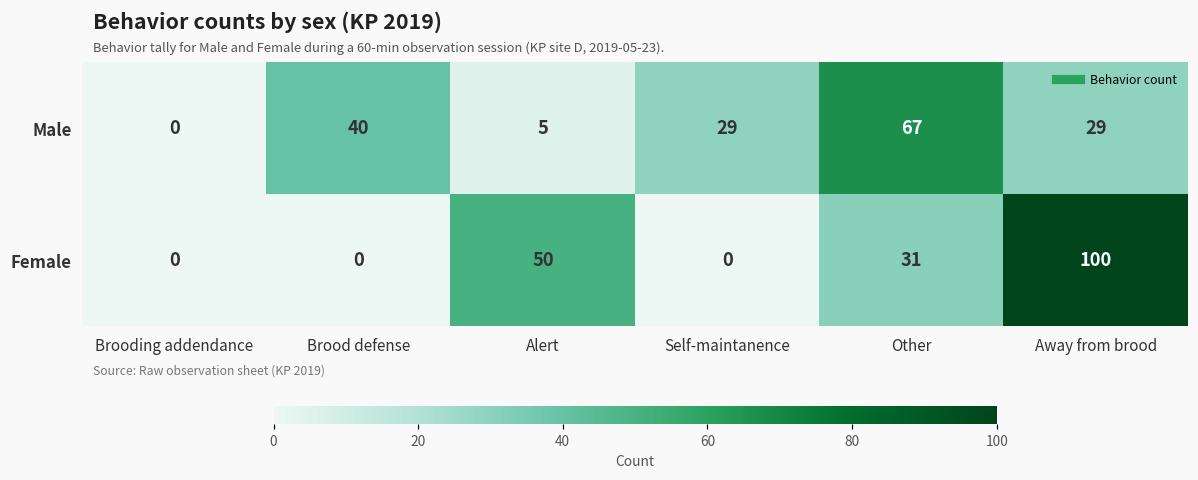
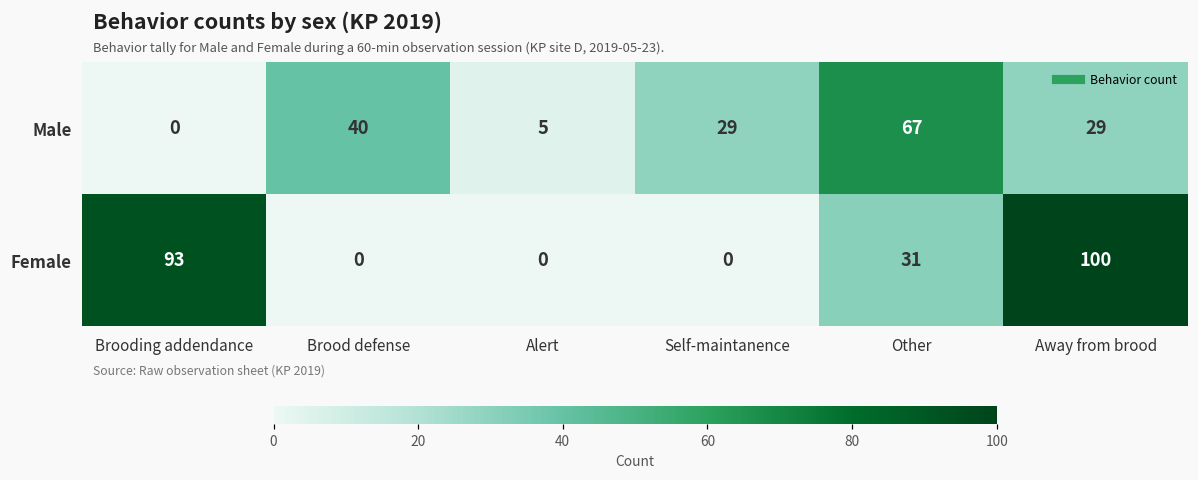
  {
    "Male": {
      "Brooding addendance": 0,
      "Brood defense": 40,
      "Alert": 5,
      "Self-maintanence": 29,
      "Other": 67,
      "Away from brood": 29
    },
    "Female": {
-     "Brooding addendance": 0,
+     "Brooding addendance": 93,
      "Brood defense": 0,
-     "Alert": 50,
+     "Alert": 0,
      "Self-maintanence": 0,
      "Other": 31,
      "Away from brood": 100
    }
  }
